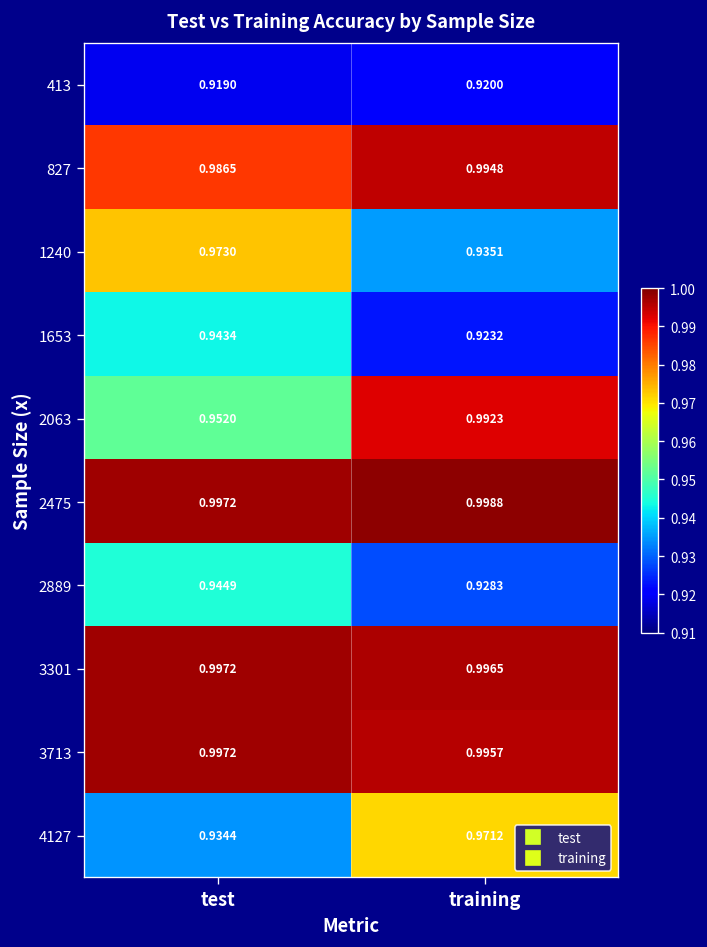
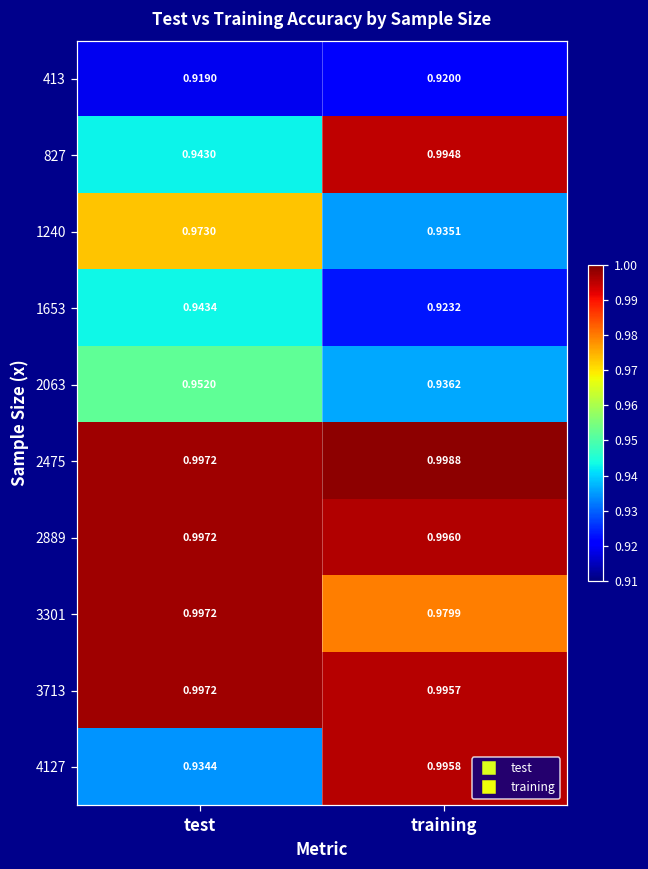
  {
    "413": {
      "test": 0.9190,
      "training": 0.9200
    },
    "827": {
-     "test": 0.9865,
+     "test": 0.9430,
      "training": 0.9948
    },
    "1240": {
      "test": 0.9730,
      "training": 0.9351
    },
    "1653": {
      "test": 0.9434,
      "training": 0.9232
    },
    "2063": {
      "test": 0.9520,
-     "training": 0.9923
+     "training": 0.9362
    },
    "2475": {
      "test": 0.9972,
      "training": 0.9988
    },
    "2889": {
-     "test": 0.9449,
-     "training": 0.9283
+     "test": 0.9972,
+     "training": 0.9960
    },
    "3301": {
      "test": 0.9972,
-     "training": 0.9965
+     "training": 0.9799
    },
    "3713": {
      "test": 0.9972,
      "training": 0.9957
    },
    "4127": {
      "test": 0.9344,
-     "training": 0.9712
+     "training": 0.9958
    }
  }
